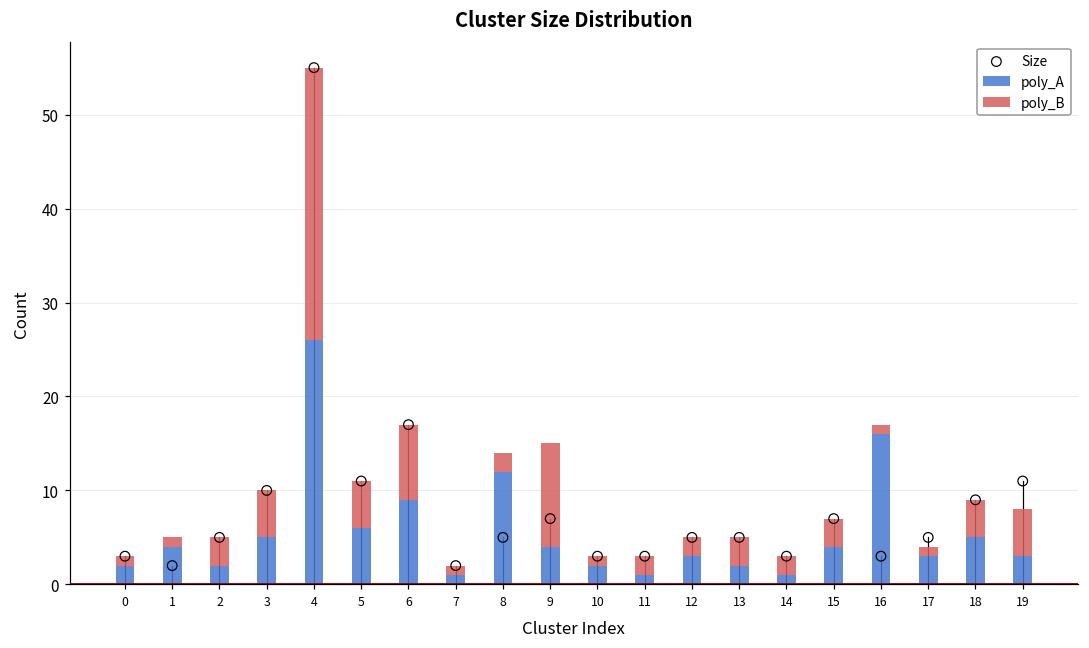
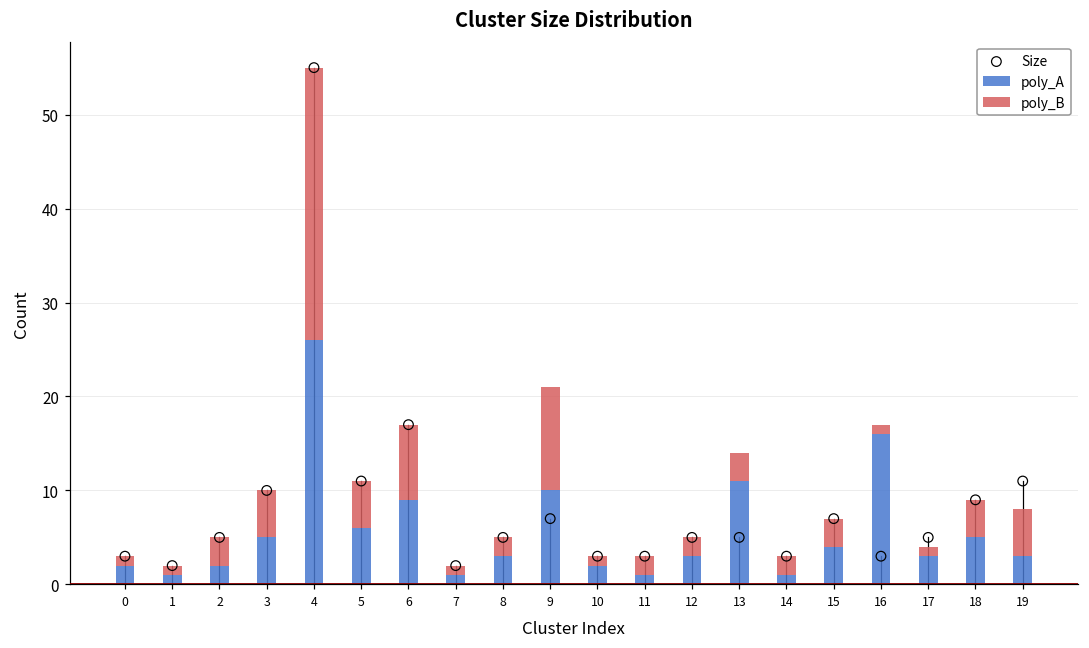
  {
    "poly_A": {
      "0": 2,
-     "1": 4,
+     "1": 1,
      "2": 2,
      "3": 5,
      "4": 26,
      "5": 6,
      "6": 9,
      "7": 1,
-     "8": 12,
-     "9": 4,
+     "8": 3,
+     "9": 10,
      "10": 2,
      "11": 1,
      "12": 3,
-     "13": 2,
+     "13": 11,
      "14": 1,
      "15": 4,
      "16": 16,
      "17": 3,
      "18": 5,
      "19": 3
    },
    "poly_B": {
      "0": 1,
      "1": 1,
      "2": 3,
      "3": 5,
      "4": 29,
      "5": 5,
      "6": 8,
      "7": 1,
      "8": 2,
      "9": 11,
      "10": 1,
      "11": 2,
      "12": 2,
      "13": 3,
      "14": 2,
      "15": 3,
      "16": 1,
      "17": 1,
      "18": 4,
      "19": 5
    }
  }
